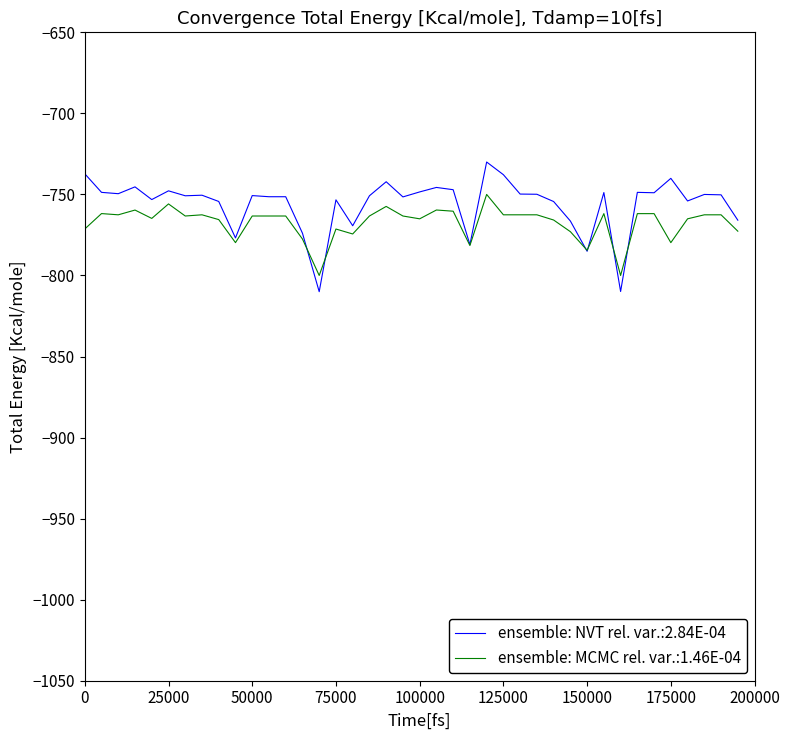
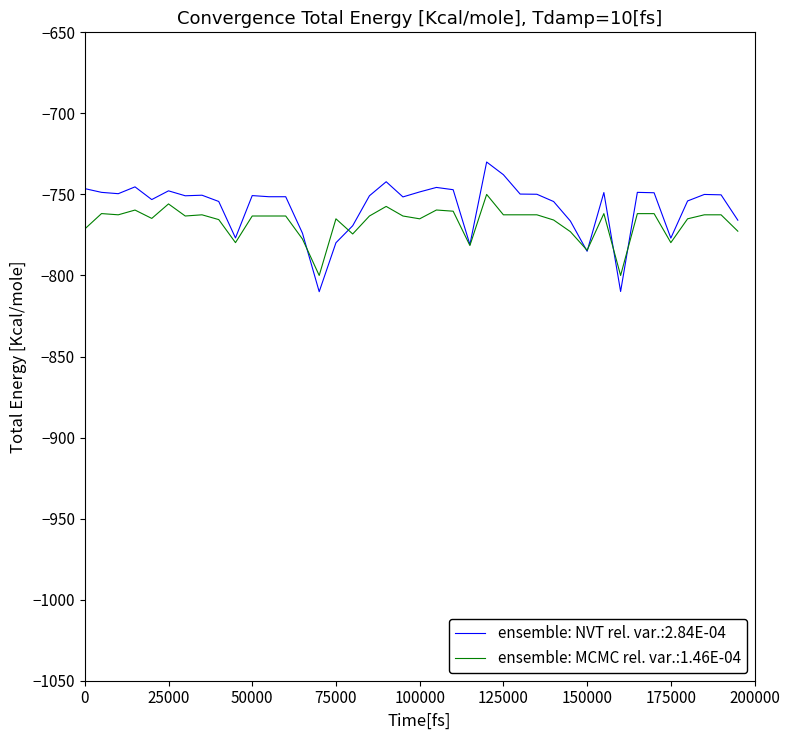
  {
    "ensemble: NVT rel. var.:2.84E-04": {
-     "0": -737,
+     "0": -746,
      "25000": -748,
      "50000": -751,
-     "75000": -753,
+     "75000": -780,
      "100000": -748,
      "125000": -738,
-     "175000": -740
+     "175000": -777
    },
    "ensemble: MCMC rel. var.:1.46E-04": {
      "0": -771,
      "25000": -756,
      "50000": -763,
-     "75000": -771,
+     "75000": -765,
      "100000": -765,
      "125000": -763,
      "175000": -780
    }
  }
